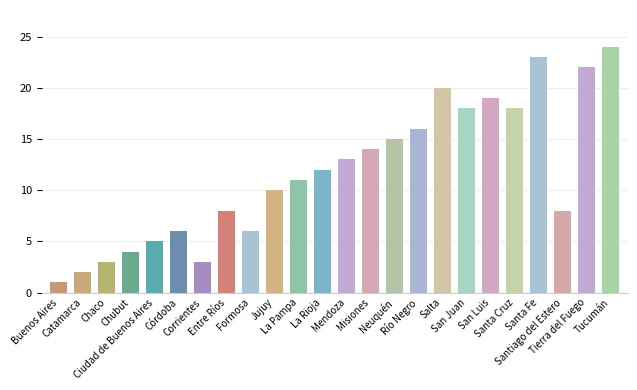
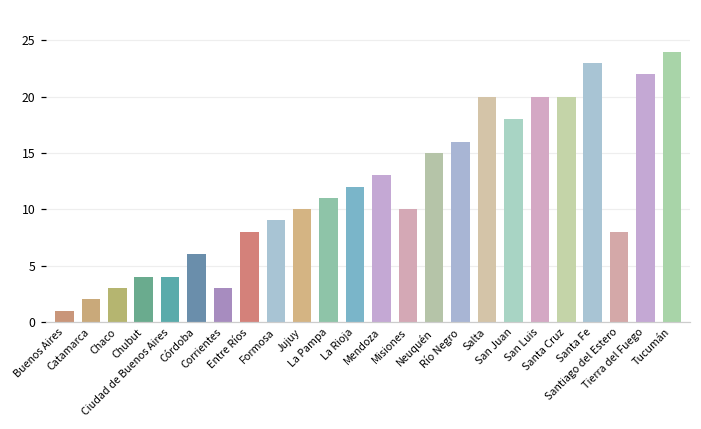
  {
    "Buenos Aires": 1,
    "Catamarca": 2,
    "Chaco": 3,
    "Chubut": 4,
-   "Ciudad de Buenos Aires": 5,
+   "Ciudad de Buenos Aires": 4,
    "Córdoba": 6,
    "Corrientes": 3,
    "Entre Ríos": 8,
-   "Formosa": 6,
+   "Formosa": 9,
    "Jujuy": 10,
    "La Pampa": 11,
    "La Rioja": 12,
    "Mendoza": 13,
-   "Misiones": 14,
+   "Misiones": 10,
    "Neuquén": 15,
    "Río Negro": 16,
    "Salta": 20,
    "San Juan": 18,
-   "San Luis": 19,
-   "Santa Cruz": 18,
+   "San Luis": 20,
+   "Santa Cruz": 20,
    "Santa Fe": 23,
    "Santiago del Estero": 8,
    "Tierra del Fuego": 22,
    "Tucumán": 24
  }
